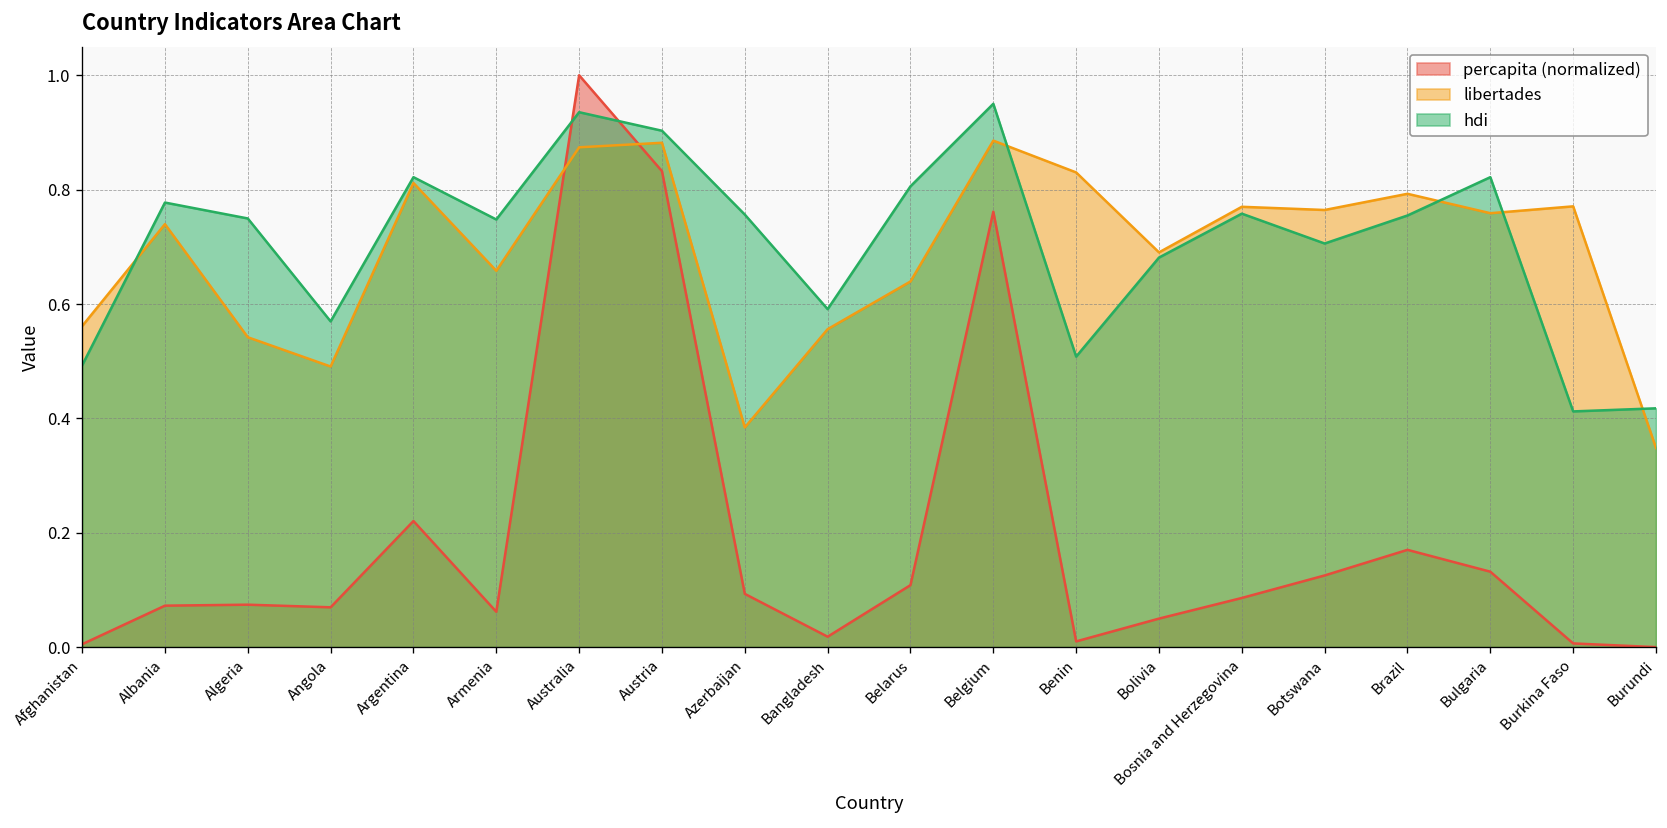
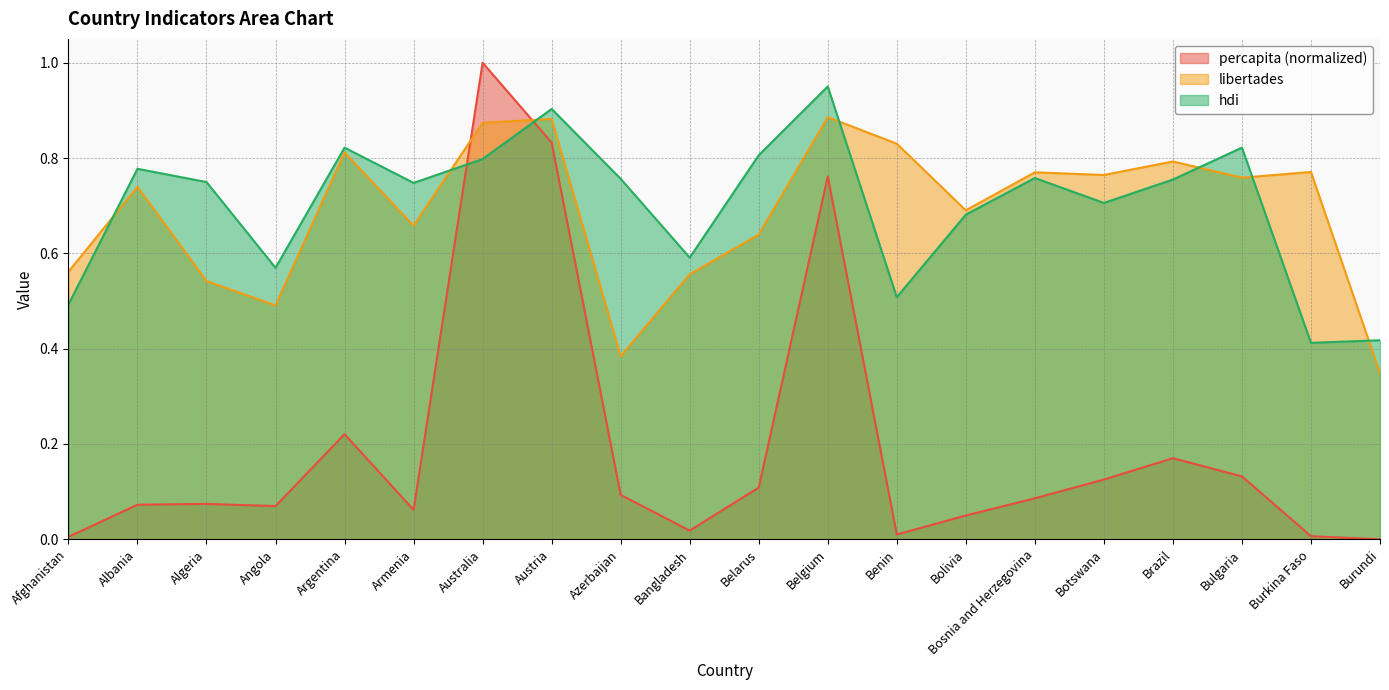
  {
    "percapita (normalized)": {
      "Afghanistan": 0.01,
      "Albania": 0.07,
      "Algeria": 0.07,
      "Angola": 0.07,
      "Argentina": 0.22,
      "Armenia": 0.06,
      "Australia": 1.00,
      "Austria": 0.83,
      "Azerbaijan": 0.09,
      "Bangladesh": 0.02,
      "Belarus": 0.11,
      "Belgium": 0.76,
      "Benin": 0.01,
      "Bolivia": 0.05,
      "Bosnia and Herzegovina": 0.09,
      "Botswana": 0.13,
      "Brazil": 0.17,
      "Bulgaria": 0.13,
      "Burkina Faso": 0.01,
      "Burundi": 0.00
    },
    "libertades": {
      "Afghanistan": 0.56,
      "Albania": 0.74,
      "Algeria": 0.54,
      "Angola": 0.49,
      "Argentina": 0.81,
      "Armenia": 0.66,
      "Australia": 0.87,
      "Austria": 0.88,
      "Azerbaijan": 0.38,
      "Bangladesh": 0.56,
      "Belarus": 0.64,
      "Belgium": 0.89,
      "Benin": 0.83,
      "Bolivia": 0.69,
      "Bosnia and Herzegovina": 0.77,
      "Botswana": 0.76,
      "Brazil": 0.79,
      "Bulgaria": 0.76,
      "Burkina Faso": 0.77,
      "Burundi": 0.35
    },
    "hdi": {
      "Afghanistan": 0.49,
      "Albania": 0.78,
      "Algeria": 0.75,
      "Angola": 0.57,
      "Argentina": 0.82,
      "Armenia": 0.75,
-     "Australia": 0.94,
+     "Australia": 0.80,
      "Austria": 0.90,
      "Azerbaijan": 0.76,
      "Bangladesh": 0.59,
      "Belarus": 0.81,
      "Belgium": 0.95,
      "Benin": 0.51,
      "Bolivia": 0.68,
      "Bosnia and Herzegovina": 0.76,
      "Botswana": 0.71,
      "Brazil": 0.75,
      "Bulgaria": 0.82,
      "Burkina Faso": 0.41,
      "Burundi": 0.42
    }
  }
